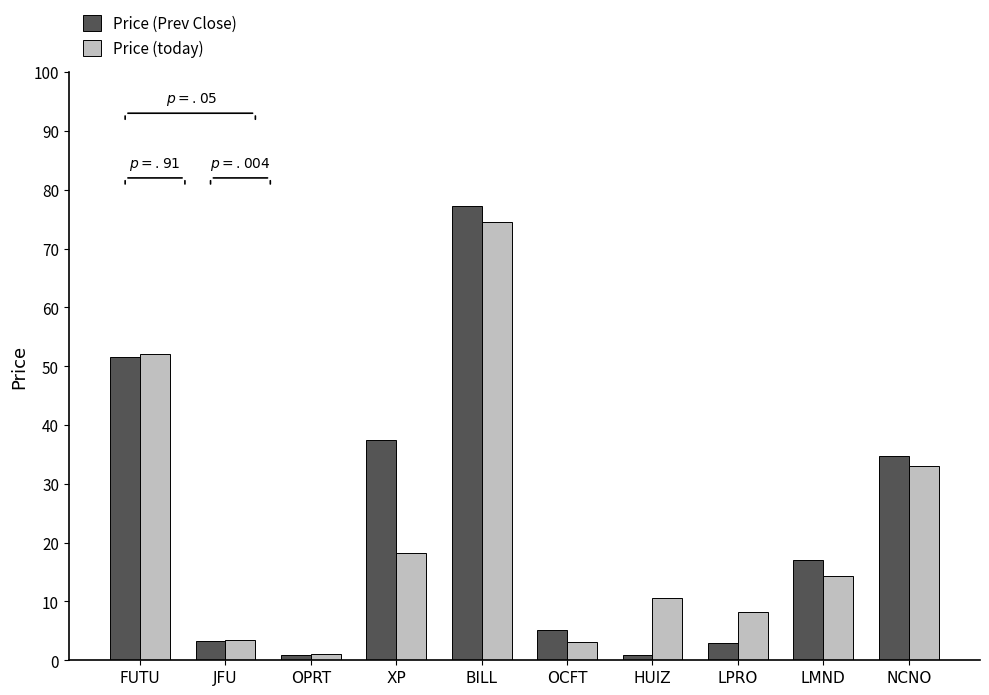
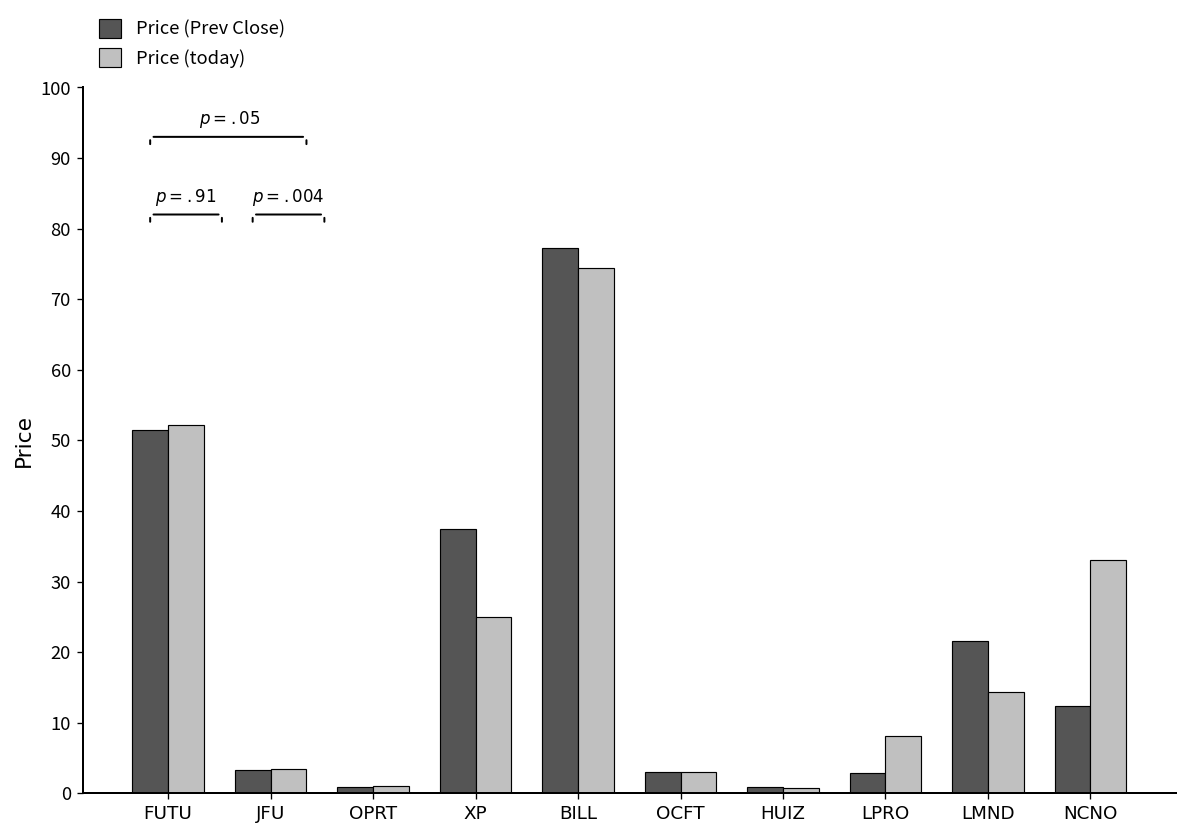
  {
    "Price (Prev Close)": {
      "FUTU": 51,
      "JFU": 3,
      "OPRT": 1,
      "XP": 37,
      "BILL": 77,
-     "OCFT": 5,
+     "OCFT": 3,
      "HUIZ": 1,
      "LPRO": 3,
-     "LMND": 17,
-     "NCNO": 35
+     "LMND": 22,
+     "NCNO": 12
    },
    "Price (today)": {
      "FUTU": 52,
      "JFU": 3,
      "OPRT": 1,
-     "XP": 18,
+     "XP": 25,
      "BILL": 74,
      "OCFT": 3,
-     "HUIZ": 11,
+     "HUIZ": 1,
      "LPRO": 8,
      "LMND": 14,
      "NCNO": 33
    }
  }
